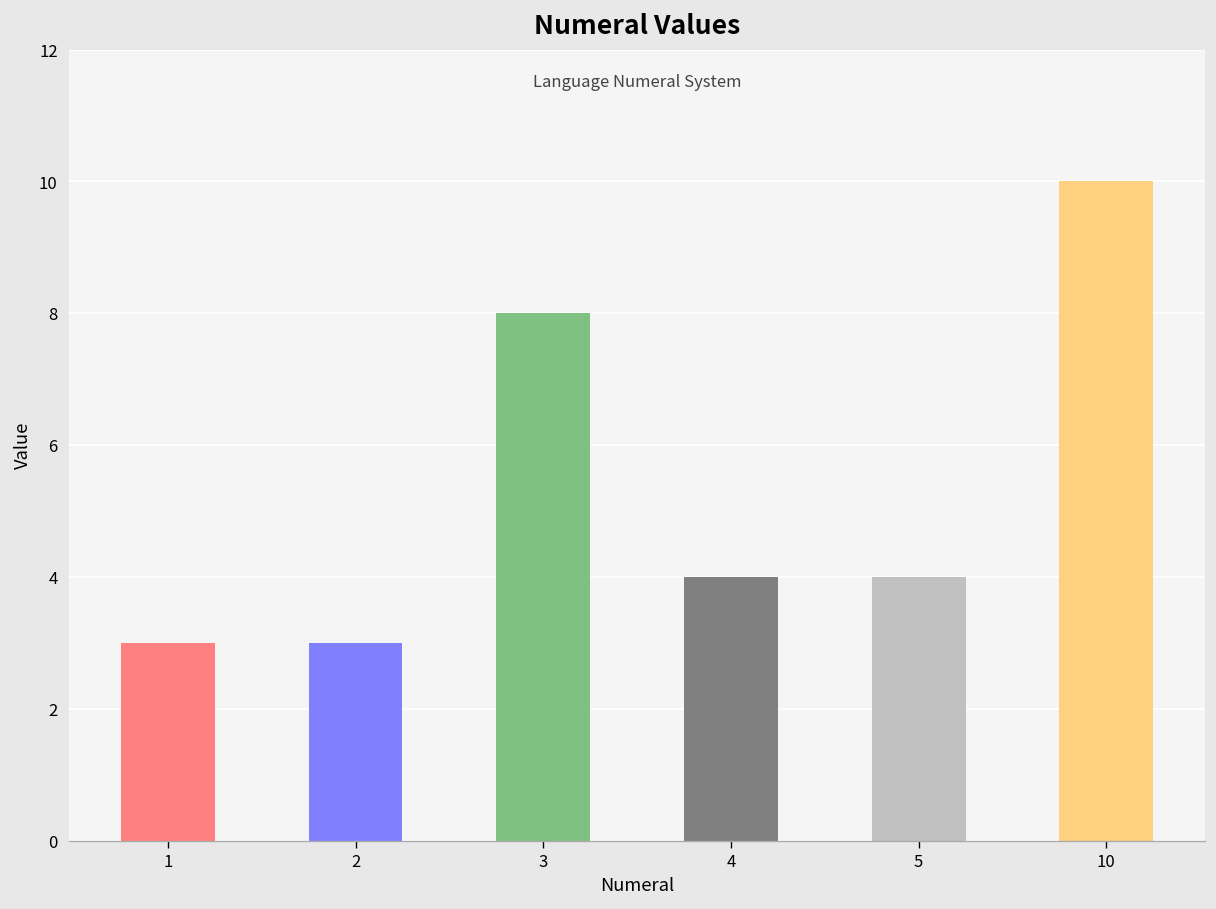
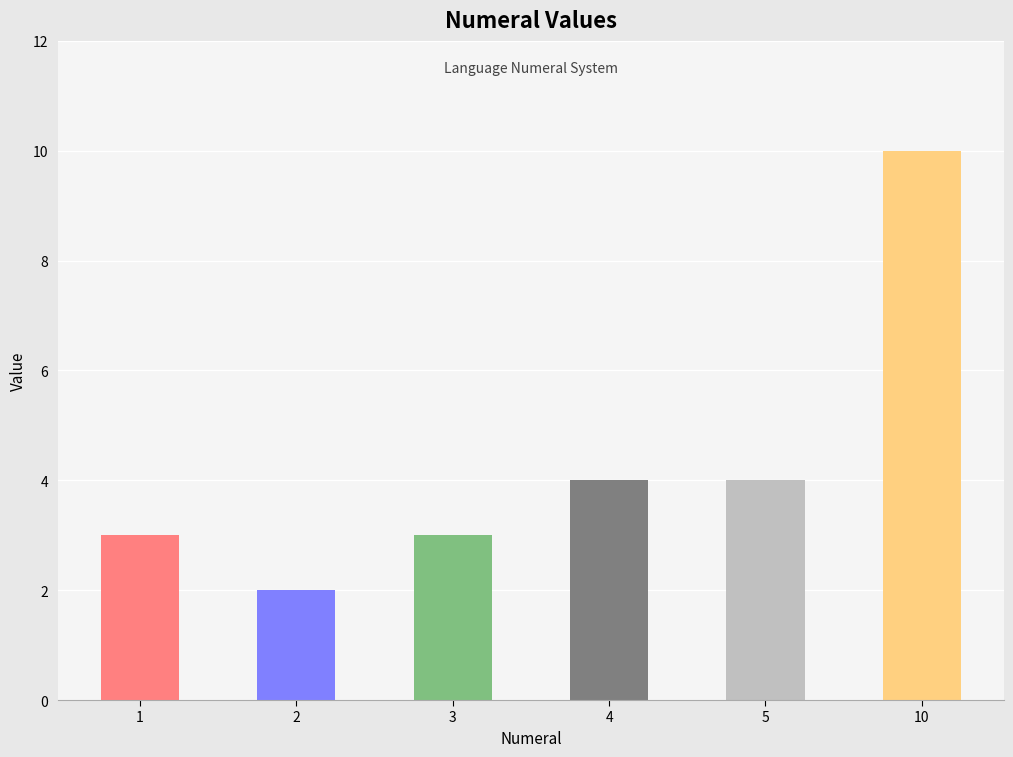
  {
    "1": 3,
-   "2": 3,
-   "3": 8,
+   "2": 2,
+   "3": 3,
    "4": 4,
    "5": 4,
    "10": 10
  }
